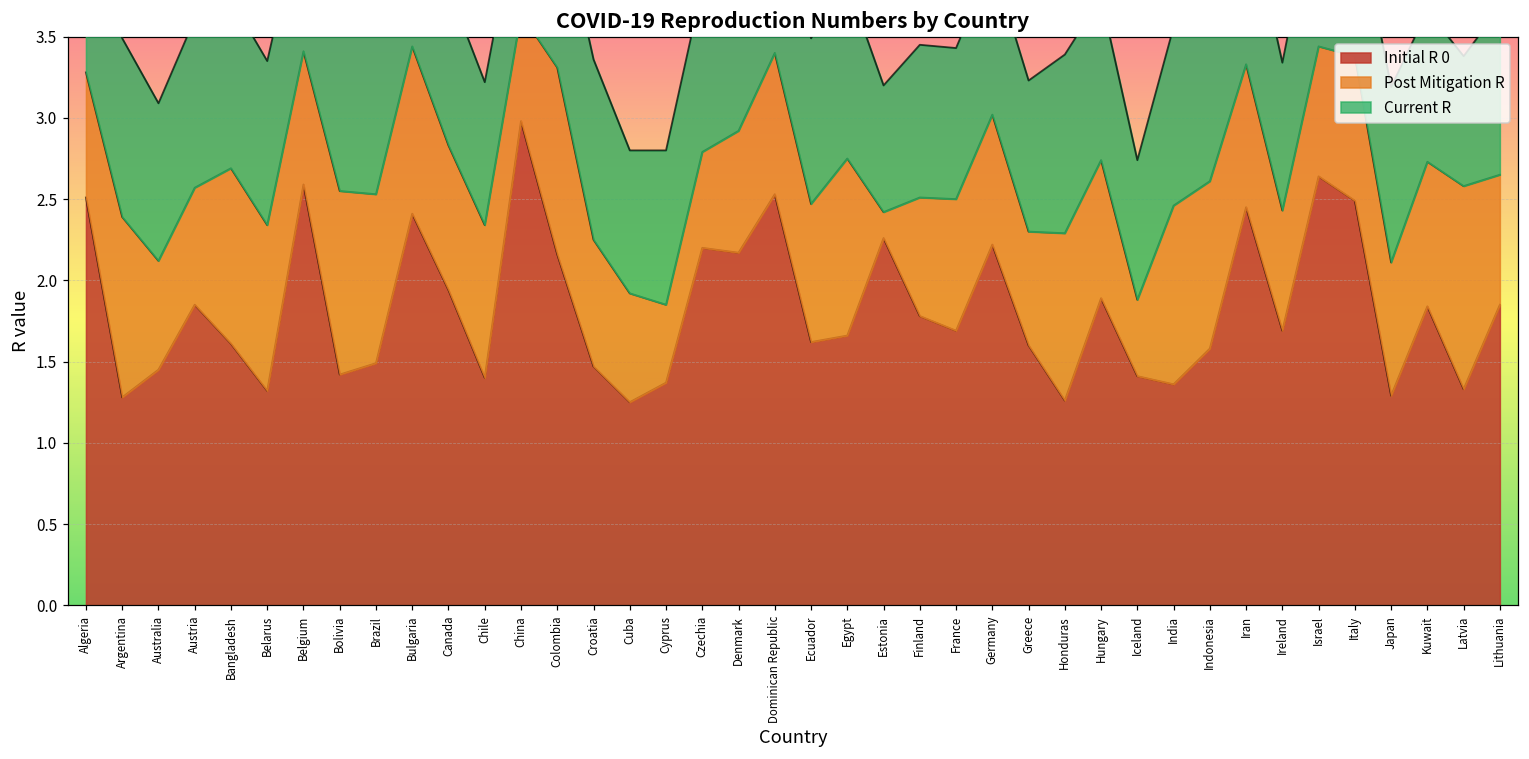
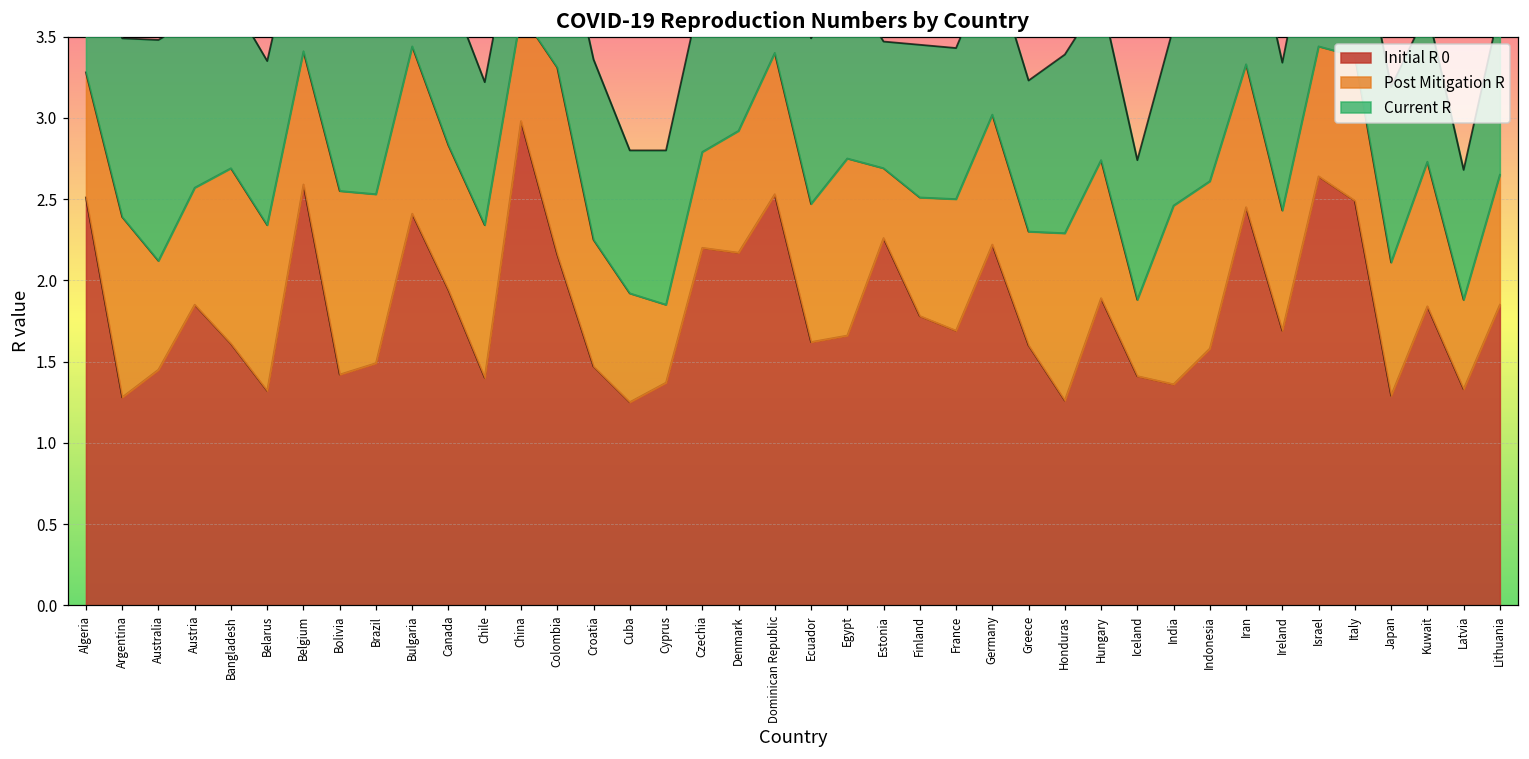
  {
    "Initial R 0": {
      "Algeria": 2.51,
      "Argentina": 1.28,
      "Australia": 1.45,
      "Austria": 1.85,
      "Bangladesh": 1.61,
      "Belarus": 1.32,
      "Belgium": 2.59,
      "Bolivia": 1.42,
      "Brazil": 1.49,
      "Bulgaria": 2.41,
      "Canada": 1.94,
      "Chile": 1.40,
      "China": 2.98,
      "Colombia": 2.16,
      "Croatia": 1.47,
      "Cuba": 1.25,
      "Cyprus": 1.37,
      "Czechia": 2.20,
      "Denmark": 2.17,
      "Dominican Republic": 2.53,
      "Ecuador": 1.62,
      "Egypt": 1.66,
      "Estonia": 2.26,
      "Finland": 1.78,
      "France": 1.69,
      "Germany": 2.22,
      "Greece": 1.60,
      "Honduras": 1.26,
      "Hungary": 1.89,
      "Iceland": 1.41,
      "India": 1.36,
      "Indonesia": 1.58,
      "Iran": 2.45,
      "Ireland": 1.69,
      "Israel": 2.64,
      "Italy": 2.49,
      "Japan": 1.29,
      "Kuwait": 1.84,
      "Latvia": 1.33,
      "Lithuania": 1.85
    },
    "Post Mitigation R": {
      "Algeria": 0.77,
      "Argentina": 1.11,
      "Australia": 0.67,
      "Austria": 0.72,
      "Bangladesh": 1.08,
      "Belarus": 1.02,
      "Belgium": 0.82,
      "Bolivia": 1.13,
      "Brazil": 1.04,
      "Bulgaria": 1.03,
      "Canada": 0.89,
      "Chile": 0.94,
      "Colombia": 1.15,
      "Croatia": 0.78,
      "Cuba": 0.67,
      "Cyprus": 0.48,
      "Czechia": 0.59,
      "Denmark": 0.75,
      "Dominican Republic": 0.87,
      "Ecuador": 0.85,
      "Egypt": 1.09,
-     "Estonia": 0.16,
+     "Estonia": 0.43,
      "Finland": 0.73,
      "France": 0.81,
      "Germany": 0.80,
      "Greece": 0.70,
      "Honduras": 1.03,
      "Hungary": 0.85,
      "Iceland": 0.47,
      "India": 1.10,
      "Indonesia": 1.03,
      "Iran": 0.88,
      "Ireland": 0.74,
      "Israel": 0.80,
      "Japan": 0.82,
      "Kuwait": 0.89,
-     "Latvia": 1.25,
+     "Latvia": 0.55,
      "Lithuania": 0.80
    },
    "Current R": {
      "Argentina": 1.10,
-     "Australia": 0.97,
+     "Australia": 1.36,
      "Belarus": 1.01,
      "Chile": 0.88,
      "Croatia": 1.11,
      "Cuba": 0.88,
      "Cyprus": 0.95,
      "Ecuador": 1.02,
      "Estonia": 0.78,
      "Finland": 0.94,
      "France": 0.93,
      "Greece": 0.93,
      "Honduras": 1.10,
      "Iceland": 0.86,
      "Ireland": 0.91
    }
  }
